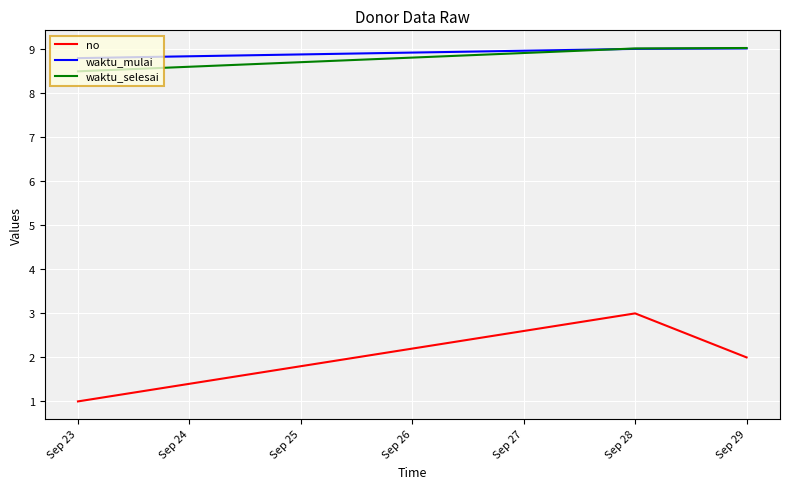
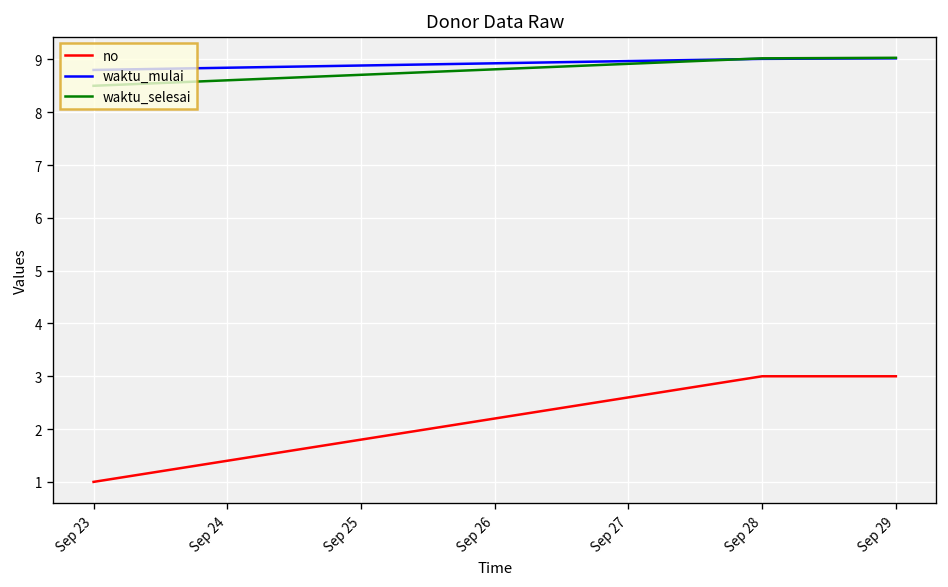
  {
    "no": {
      "Sep 23": 1,
      "Sep 28": 3,
-     "Sep 29": 2
+     "Sep 29": 3
    }
  }
